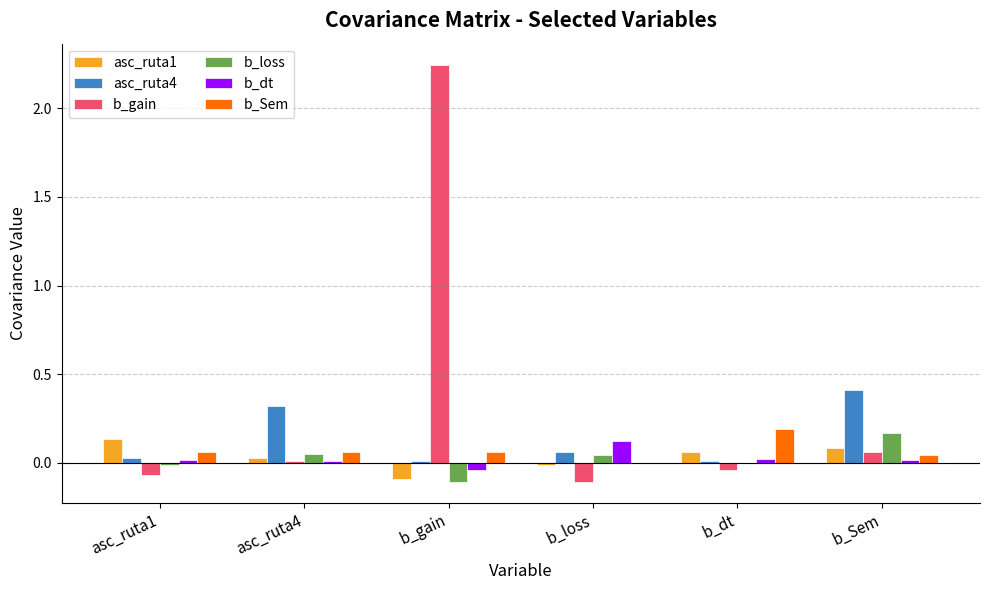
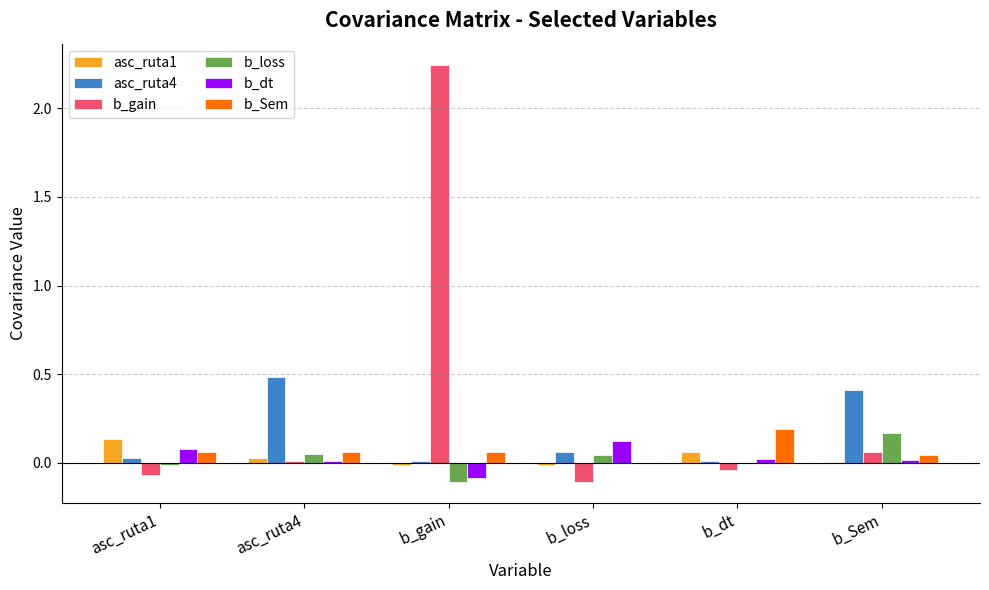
  {
    "asc_ruta1": {
      "asc_ruta1": 0.13,
      "asc_ruta4": 0.03,
-     "b_gain": -0.09,
+     "b_gain": -0.01,
      "b_dt": 0.06,
-     "b_Sem": 0.09
+     "b_Sem": 0.00
    },
    "asc_ruta4": {
      "asc_ruta1": 0.03,
-     "asc_ruta4": 0.32,
+     "asc_ruta4": 0.48,
      "b_loss": 0.06,
      "b_Sem": 0.41
    },
    "b_gain": {
      "asc_ruta1": -0.07,
      "b_gain": 2.25,
      "b_loss": -0.11,
      "b_dt": -0.04,
      "b_Sem": 0.06
    },
    "b_loss": {
      "asc_ruta4": 0.05,
      "b_gain": -0.11,
      "b_loss": 0.04,
      "b_Sem": 0.17
    },
    "b_dt": {
-     "asc_ruta1": 0.01,
-     "b_gain": -0.04,
+     "asc_ruta1": 0.08,
+     "b_gain": -0.09,
      "b_loss": 0.12,
      "b_dt": 0.02
    },
    "b_Sem": {
      "asc_ruta1": 0.06,
      "asc_ruta4": 0.06,
      "b_gain": 0.06,
      "b_dt": 0.19,
      "b_Sem": 0.04
    }
  }
